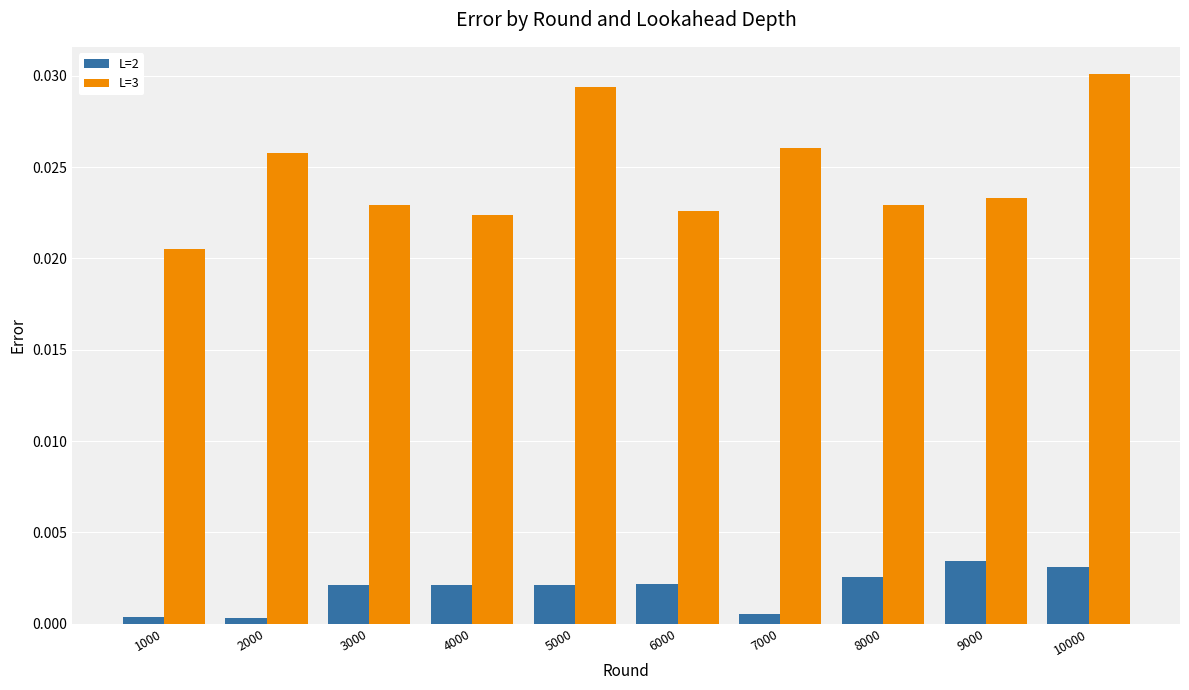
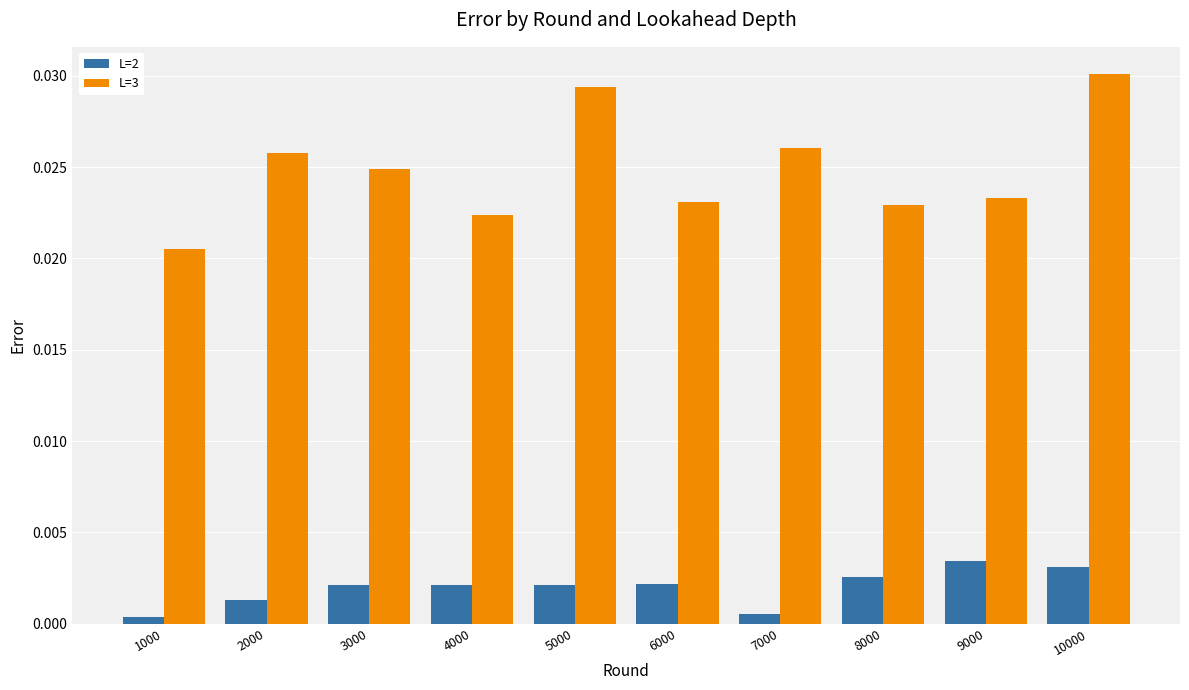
  {
    "L=2": {
      "1000": 0.0004,
-     "2000": 0.0003,
+     "2000": 0.0013,
      "3000": 0.0021,
      "4000": 0.0021,
      "5000": 0.0021,
      "6000": 0.0022,
      "7000": 0.0005,
      "8000": 0.0025,
      "9000": 0.0035,
      "10000": 0.0031
    },
    "L=3": {
      "1000": 0.0205,
      "2000": 0.0258,
-     "3000": 0.0229,
+     "3000": 0.0249,
      "4000": 0.0224,
      "5000": 0.0294,
-     "6000": 0.0226,
+     "6000": 0.0231,
      "7000": 0.0260,
      "8000": 0.0229,
      "9000": 0.0233,
      "10000": 0.0301
    }
  }
